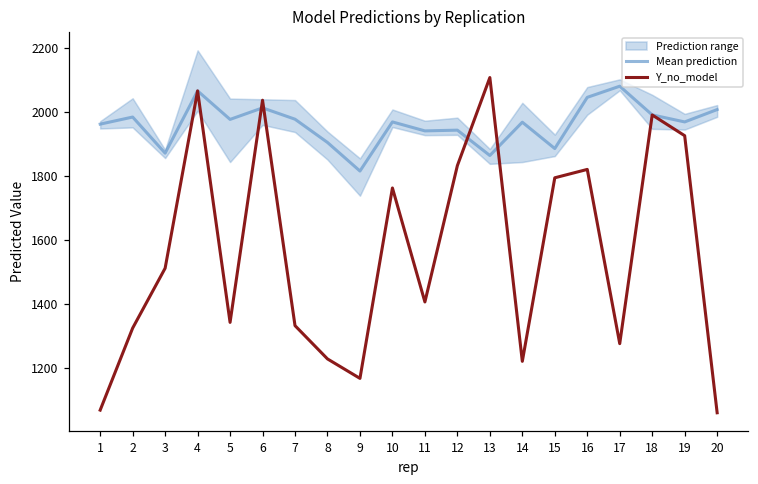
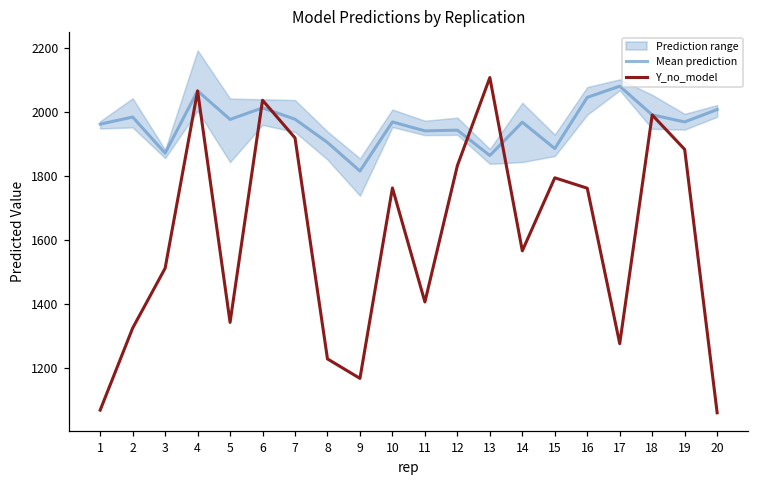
  {
    "Y_no_model": {
      "1": 1070,
      "2": 1330,
      "3": 1510,
      "5": 1340,
-     "7": 1330,
+     "7": 1920,
      "8": 1230,
      "9": 1170,
      "10": 1760,
      "11": 1410,
      "12": 1830,
      "13": 2110,
-     "14": 1220,
+     "14": 1570,
      "15": 1790,
-     "16": 1820,
+     "16": 1760,
      "17": 1280,
-     "19": 1930,
+     "19": 1880,
      "20": 1060
    }
  }
